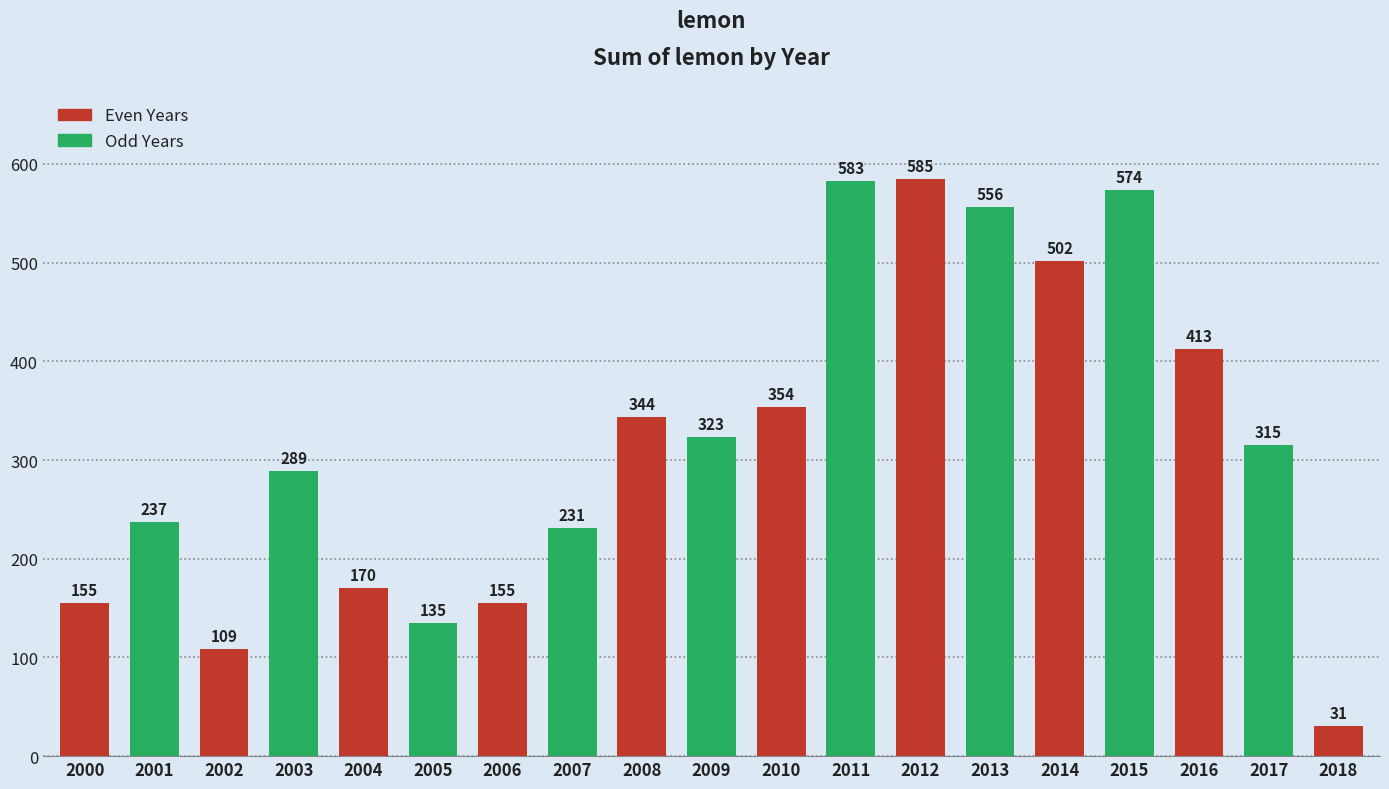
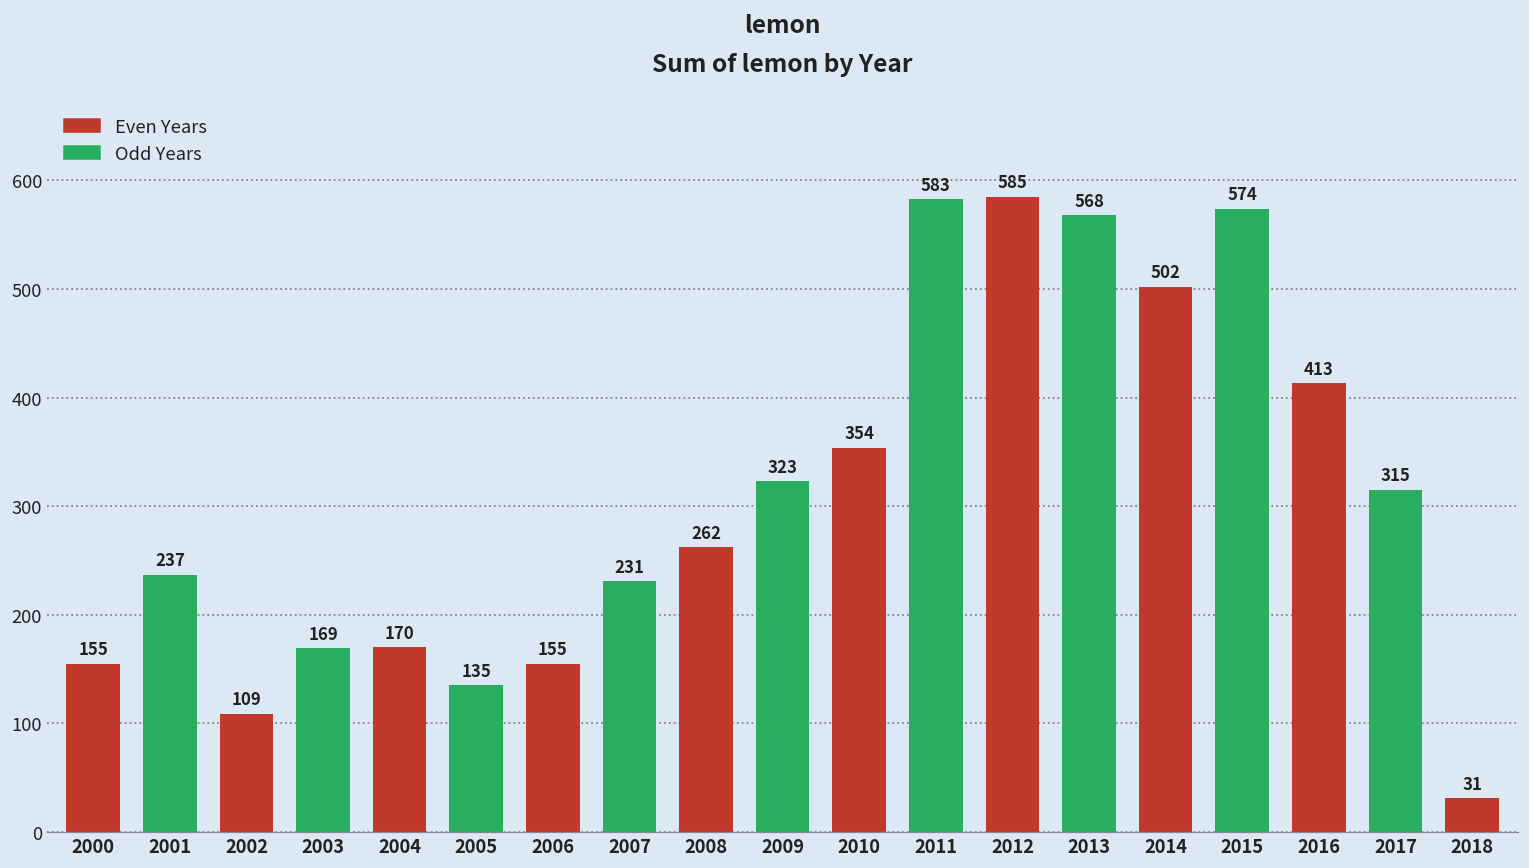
  {
    "2000": 155,
    "2001": 237,
    "2002": 109,
-   "2003": 289,
+   "2003": 169,
    "2004": 170,
    "2005": 135,
    "2006": 155,
    "2007": 231,
-   "2008": 344,
+   "2008": 262,
    "2009": 323,
    "2010": 354,
    "2011": 583,
    "2012": 585,
-   "2013": 556,
+   "2013": 568,
    "2014": 502,
    "2015": 574,
    "2016": 413,
    "2017": 315,
    "2018": 31
  }
